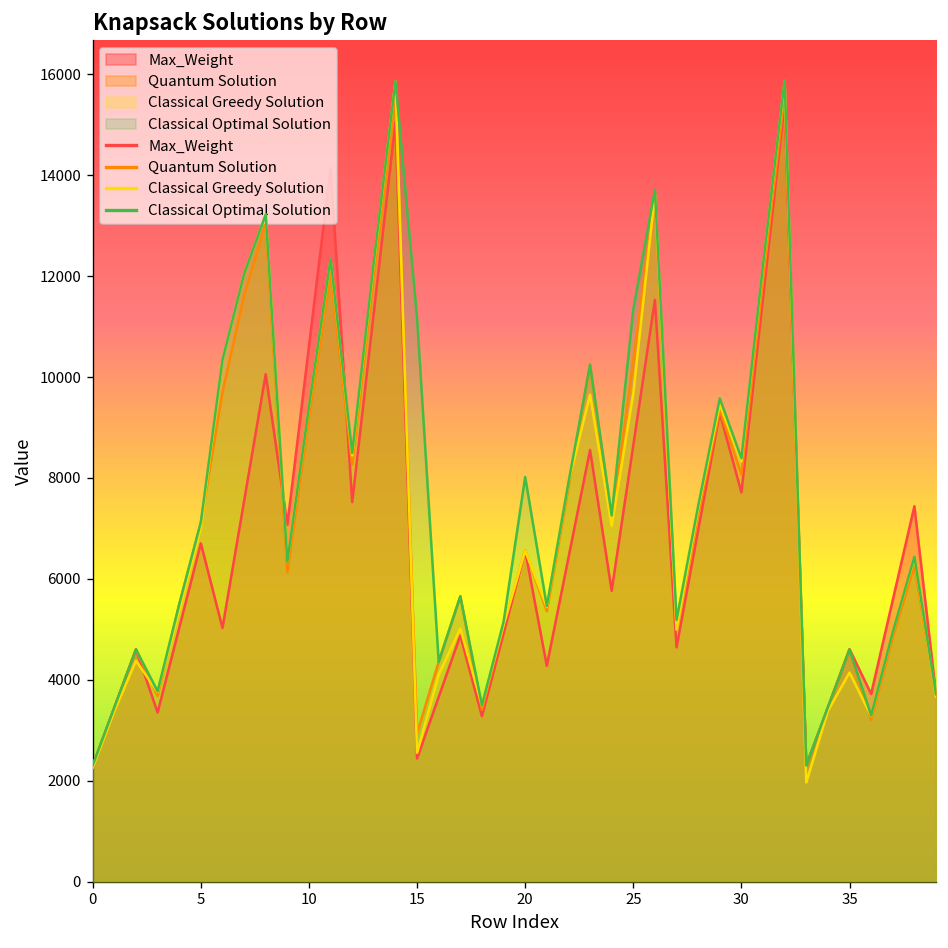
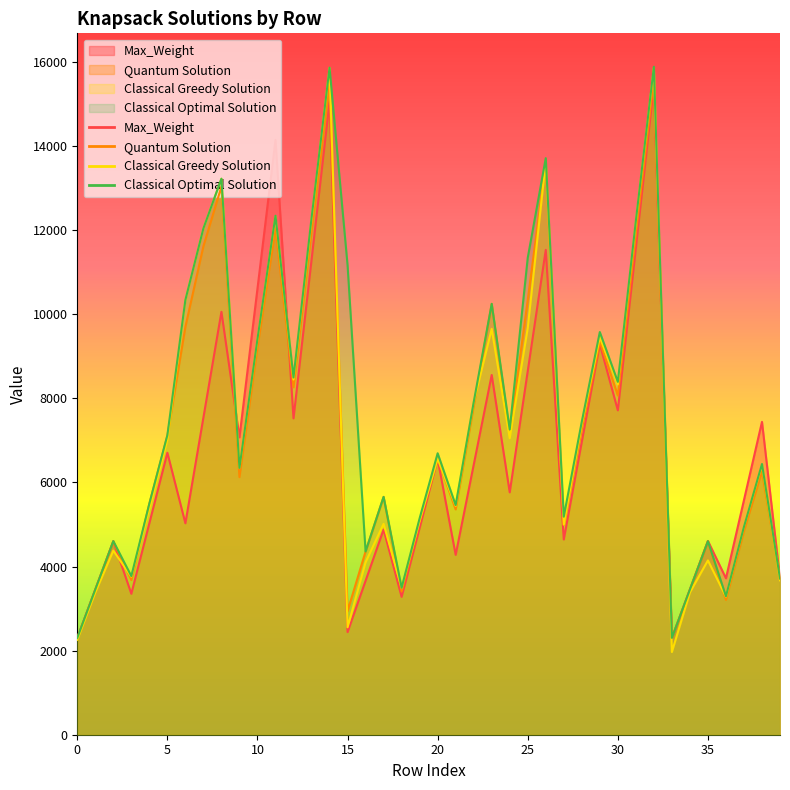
  {
    "Classical Optimal Solution": {
      "15": 11200,
-     "20": 8000,
+     "20": 6700,
      "25": 11300,
      "30": 8400
    }
  }
